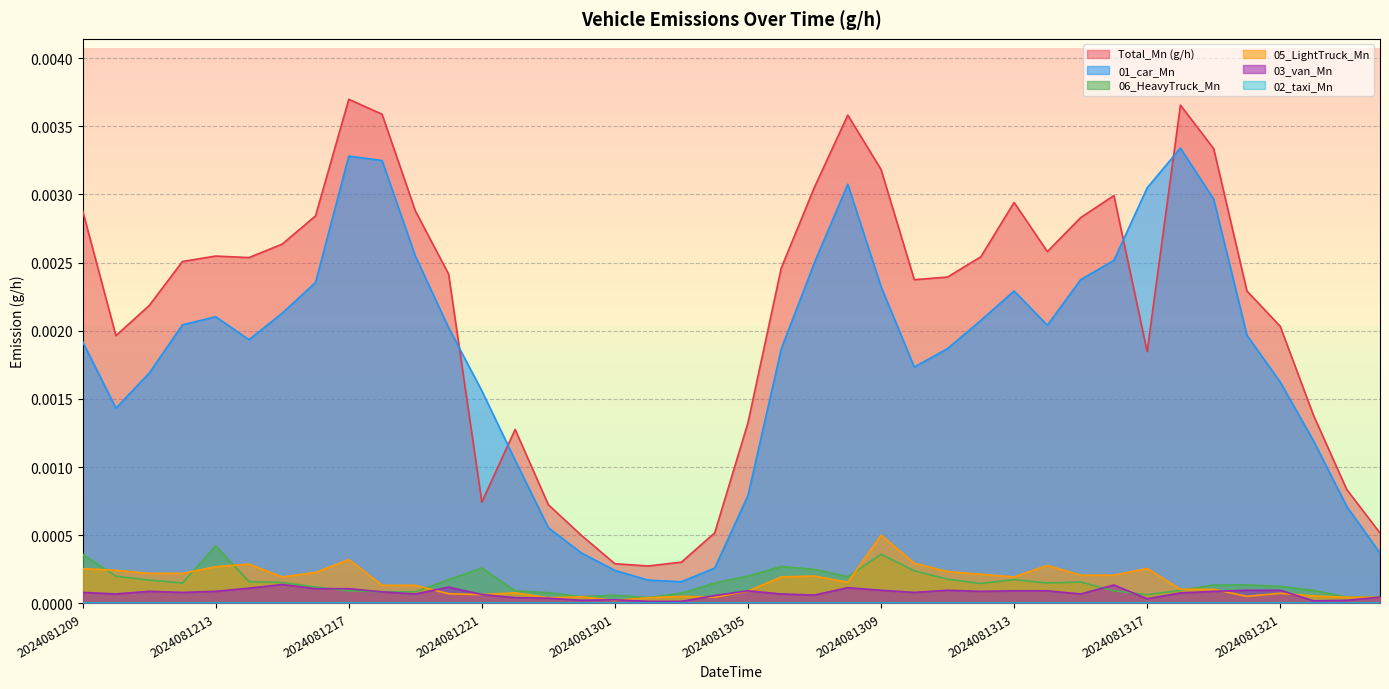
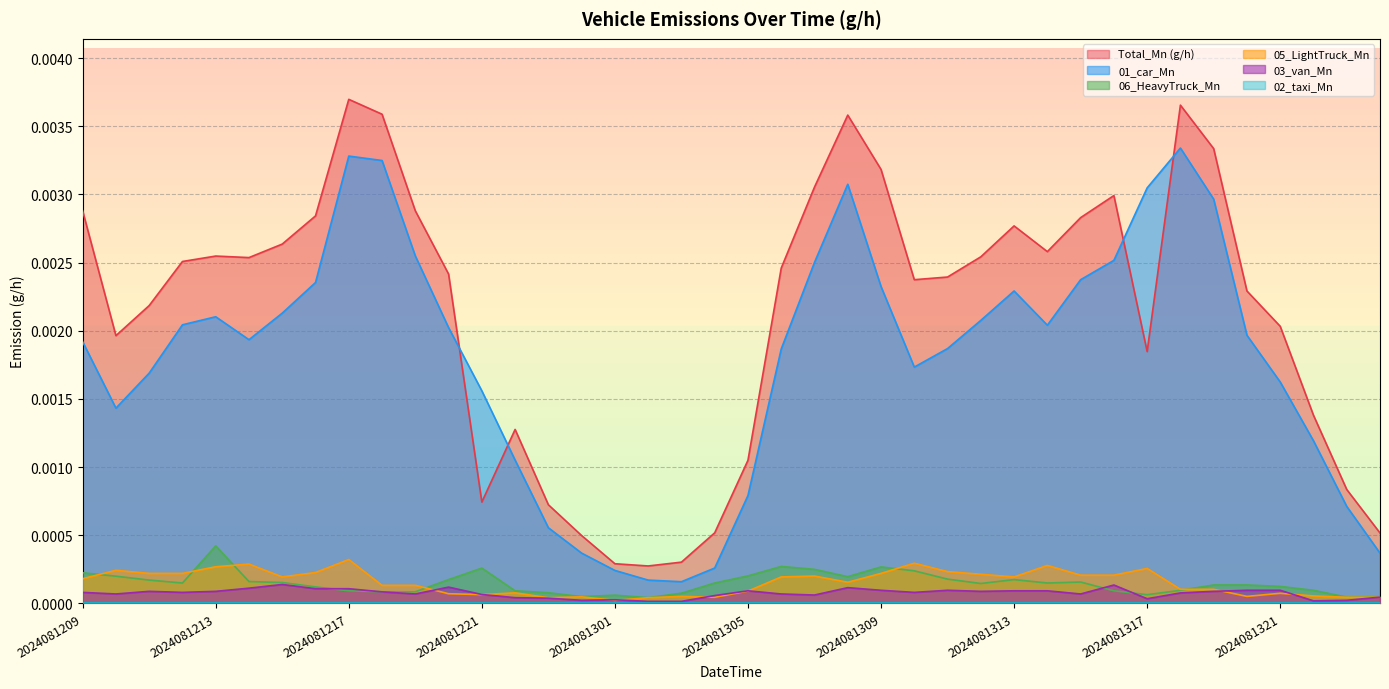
  {
    "Total_Mn (g/h)": {
      "2024081209": 0.00288,
      "2024081213": 0.00255,
      "2024081217": 0.00370,
      "2024081221": 0.00074,
      "2024081301": 0.00029,
-     "2024081305": 0.00133,
+     "2024081305": 0.00105,
      "2024081309": 0.00318,
-     "2024081313": 0.00294,
+     "2024081313": 0.00277,
      "2024081317": 0.00185,
      "2024081321": 0.00203
    },
    "06_HeavyTruck_Mn": {
-     "2024081209": 0.00036,
+     "2024081209": 0.00023,
      "2024081213": 0.00042,
      "2024081221": 0.00026,
      "2024081301": 0.00006,
      "2024081305": 0.00020,
-     "2024081309": 0.00036,
+     "2024081309": 0.00027,
      "2024081313": 0.00018,
      "2024081317": 0.00006,
      "2024081321": 0.00013
    },
    "05_LightTruck_Mn": {
-     "2024081209": 0.00025,
+     "2024081209": 0.00018,
      "2024081213": 0.00027,
      "2024081217": 0.00032,
-     "2024081309": 0.00050,
+     "2024081309": 0.00022,
      "2024081313": 0.00019,
      "2024081317": 0.00026,
      "2024081321": 0.00007
    },
    "03_van_Mn": {
      "2024081209": 0.00008,
      "2024081213": 0.00009,
      "2024081309": 0.00010,
      "2024081313": 0.00009,
      "2024081317": 0.00003,
      "2024081321": 0.00010
    }
  }
